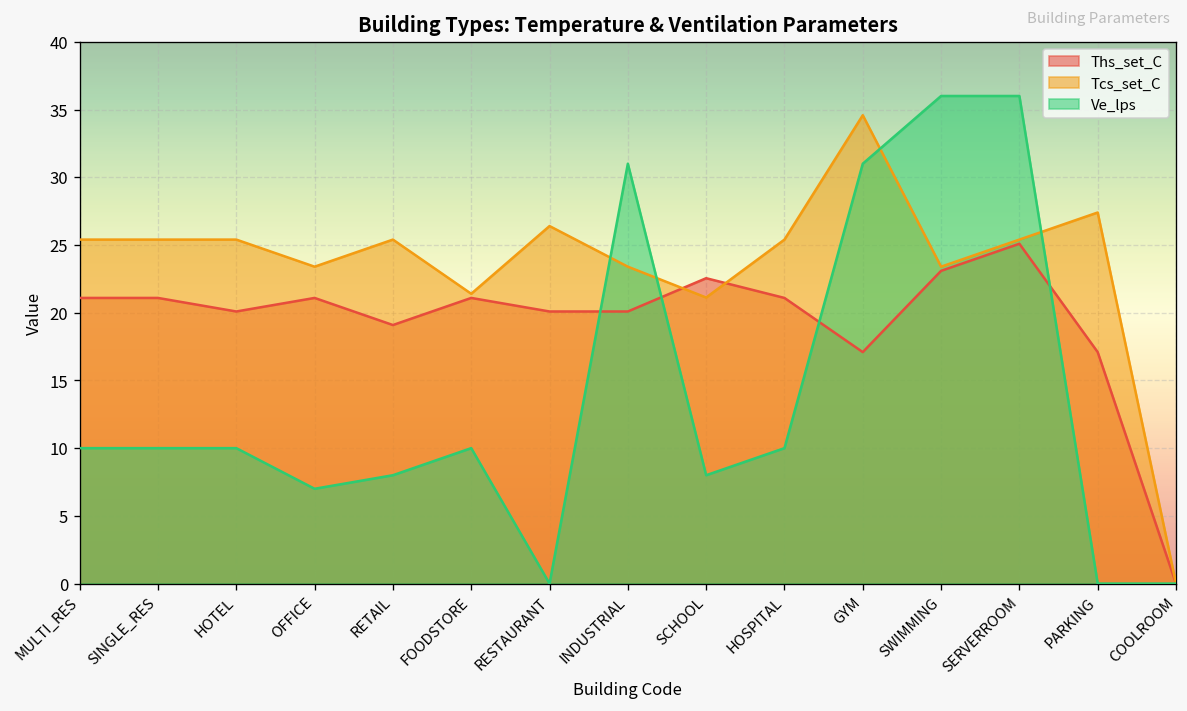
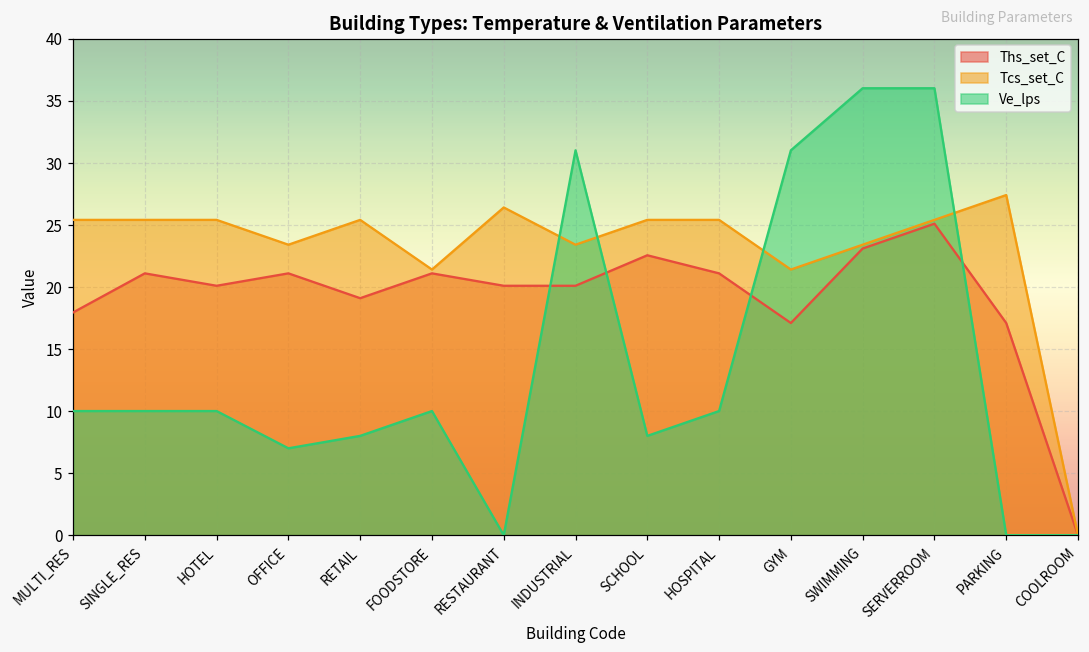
  {
    "Ths_set_C": {
-     "MULTI_RES": 21.1,
+     "MULTI_RES": 17.9,
      "SINGLE_RES": 21.1,
      "HOTEL": 20.1,
      "OFFICE": 21.1,
      "RETAIL": 19.1,
      "FOODSTORE": 21.1,
      "RESTAURANT": 20.1,
      "INDUSTRIAL": 20.1,
      "SCHOOL": 22.5,
      "HOSPITAL": 21.1,
      "GYM": 17.1,
      "SWIMMING": 23.1,
      "SERVERROOM": 25.1,
      "PARKING": 17.1
    },
    "Tcs_set_C": {
      "MULTI_RES": 25.4,
      "SINGLE_RES": 25.4,
      "HOTEL": 25.4,
      "OFFICE": 23.4,
      "RETAIL": 25.4,
      "FOODSTORE": 21.4,
      "RESTAURANT": 26.4,
      "INDUSTRIAL": 23.4,
-     "SCHOOL": 21.1,
+     "SCHOOL": 25.4,
      "HOSPITAL": 25.4,
-     "GYM": 34.6,
+     "GYM": 21.4,
      "SWIMMING": 23.4,
      "SERVERROOM": 25.4,
      "PARKING": 27.4
    },
    "Ve_lps": {
      "MULTI_RES": 10.0,
      "SINGLE_RES": 10.0,
      "HOTEL": 10.0,
      "OFFICE": 7.0,
      "RETAIL": 8.0,
      "FOODSTORE": 10.0,
      "RESTAURANT": 0.0,
      "INDUSTRIAL": 31.0,
      "SCHOOL": 8.0,
      "HOSPITAL": 10.0,
      "GYM": 31.0,
      "SWIMMING": 36.0,
      "SERVERROOM": 36.0,
      "PARKING": 0.0
    }
  }
